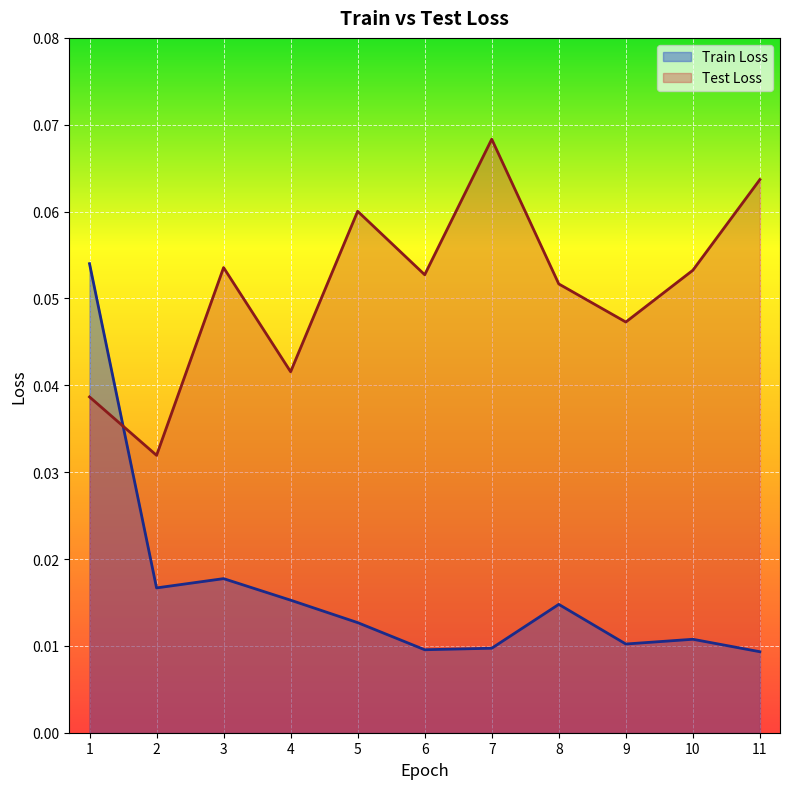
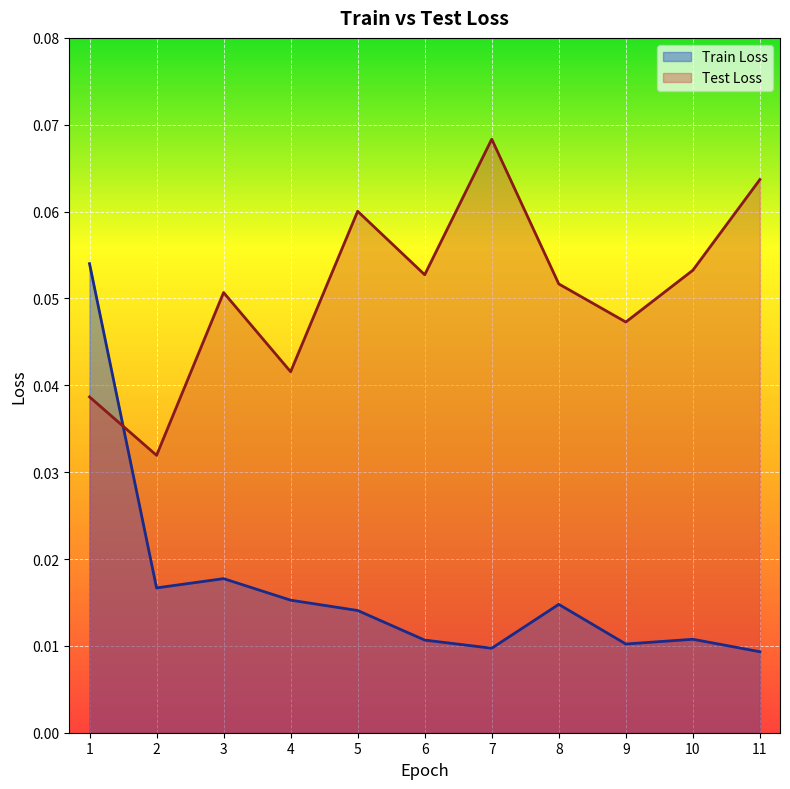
  {
    "Train Loss": {
      "1": 0.054,
      "2": 0.017,
      "3": 0.018,
      "4": 0.015,
-     "5": 0.013,
-     "6": 0.010,
+     "5": 0.014,
+     "6": 0.011,
      "7": 0.010,
      "8": 0.015,
      "9": 0.010,
      "10": 0.011,
      "11": 0.009
    },
    "Test Loss": {
      "1": 0.039,
      "2": 0.032,
-     "3": 0.054,
+     "3": 0.051,
      "4": 0.042,
      "5": 0.060,
      "6": 0.053,
      "7": 0.068,
      "8": 0.052,
      "9": 0.047,
      "10": 0.053,
      "11": 0.064
    }
  }
